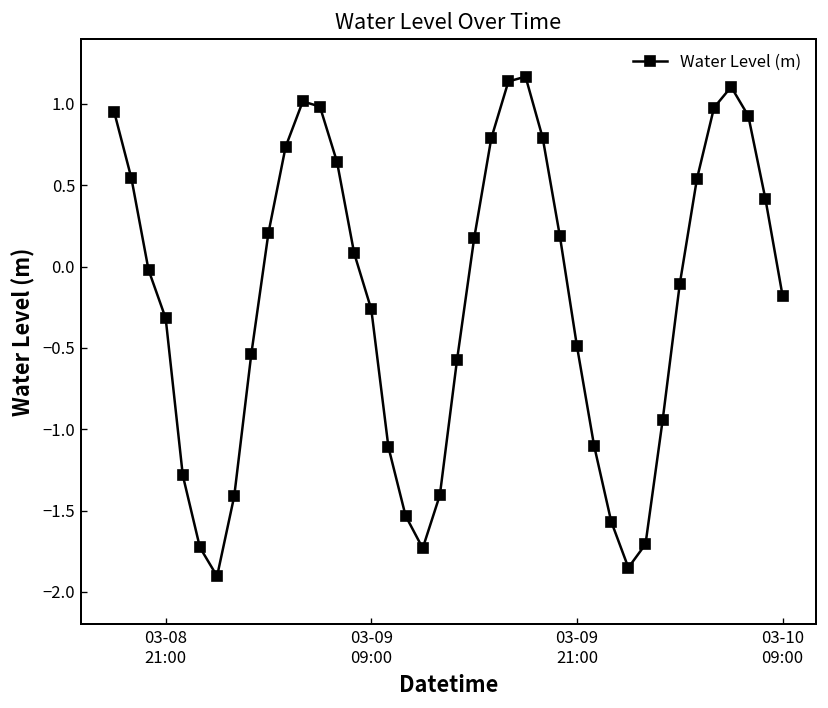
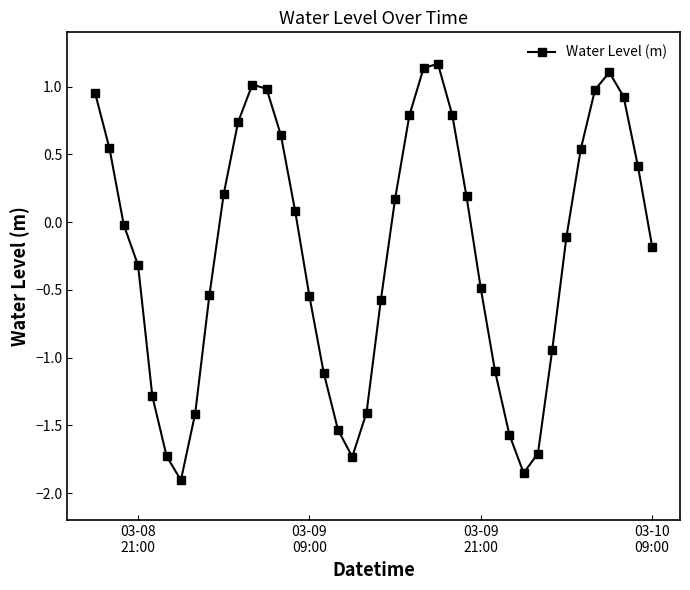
  {
    "03-08 21:00": -0.32,
-   "03-09 09:00": -0.26,
+   "03-09 09:00": -0.55,
    "03-09 21:00": -0.49,
    "03-10 09:00": -0.18
  }
